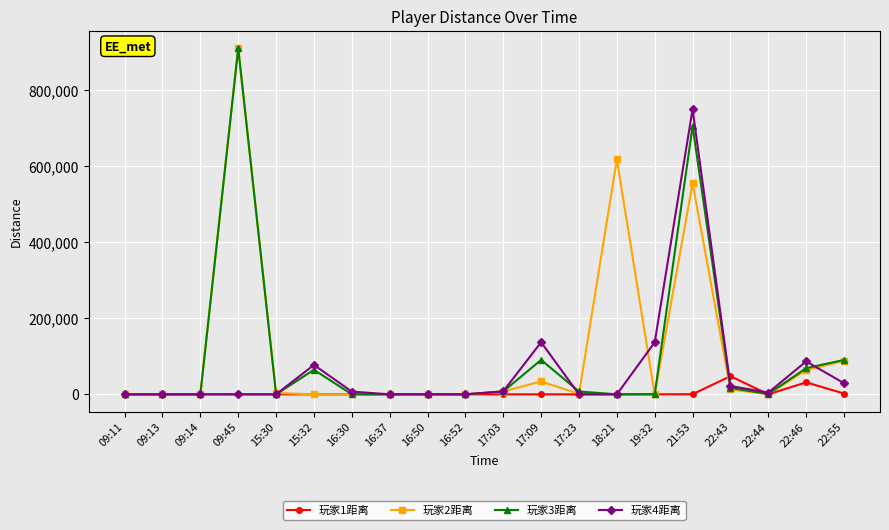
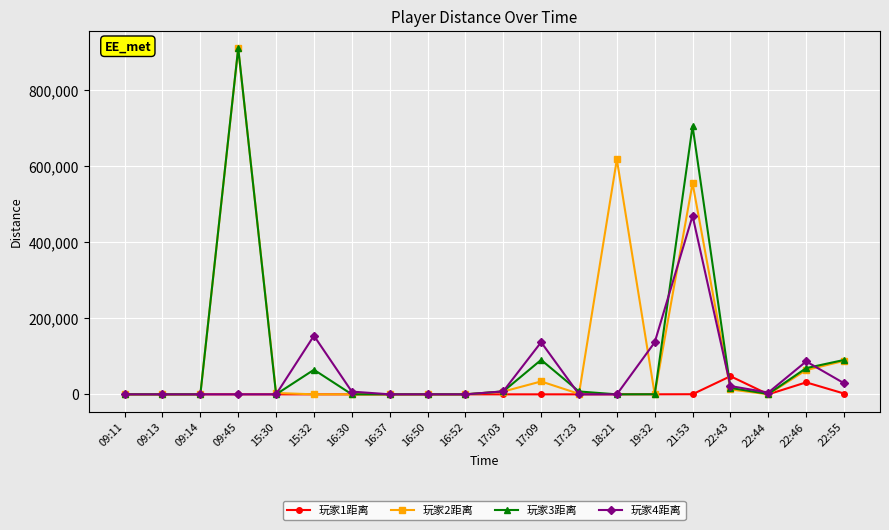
  {
    "玩家1距离": {
      "17:03": "0",
      "17:09": "0",
      "21:53": "0",
      "22:43": "50,000",
      "22:46": "30,000",
      "22:55": "0"
    },
    "玩家2距离": {
      "17:09": "30,000",
      "18:21": "620,000",
      "21:53": "560,000"
    },
    "玩家3距离": {
      "15:32": "60,000",
      "17:09": "90,000",
      "21:53": "710,000"
    },
    "玩家4距离": {
-     "15:32": "80,000",
+     "15:32": "150,000",
      "16:30": "10,000",
      "17:09": "140,000",
      "19:32": "140,000",
-     "21:53": "750,000",
+     "21:53": "470,000",
      "22:46": "90,000",
      "22:55": "30,000"
    }
  }
